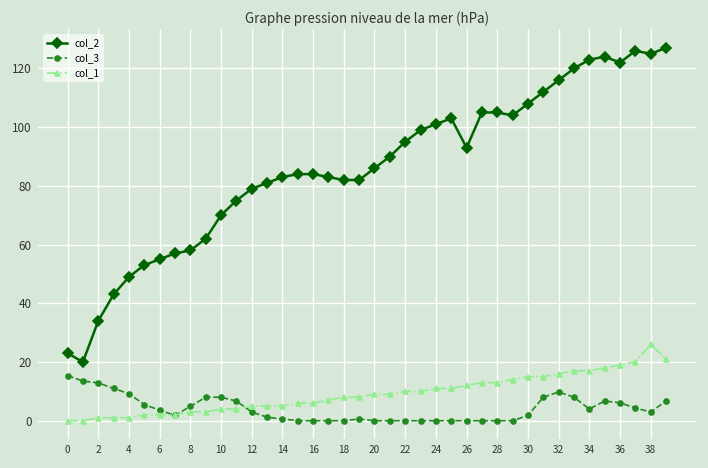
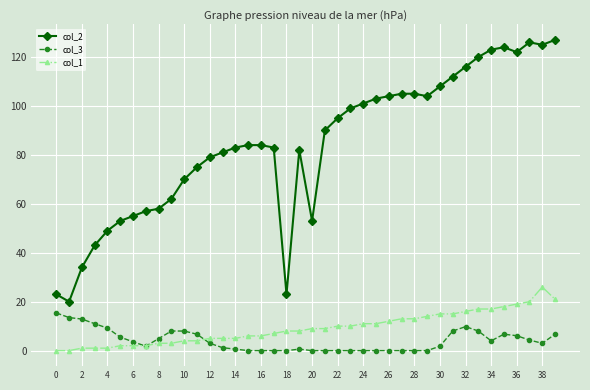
  {
    "col_2": {
      "0": 23,
      "2": 34,
      "4": 49,
      "6": 55,
      "8": 58,
      "10": 70,
      "12": 79,
      "14": 83,
      "16": 84,
-     "18": 82,
-     "20": 86,
+     "18": 23,
+     "20": 53,
      "22": 95,
      "24": 101,
-     "26": 93,
+     "26": 104,
      "28": 105,
      "30": 108,
      "32": 116,
      "34": 123,
      "36": 122,
      "38": 125
    },
    "col_3": {
      "0": 15,
      "2": 13,
      "4": 9,
      "6": 4,
      "8": 5,
      "10": 8,
      "12": 3,
      "14": 1,
      "16": 0,
      "18": 0,
      "20": 0,
      "22": 0,
      "24": 0,
      "26": 0,
      "28": 0,
      "30": 2,
      "32": 10,
      "34": 4,
      "36": 6,
      "38": 3
    },
    "col_1": {
      "0": 0,
      "2": 1,
      "4": 1,
      "6": 2,
      "8": 3,
      "10": 4,
      "12": 5,
      "14": 5,
      "16": 6,
      "18": 8,
      "20": 9,
      "22": 10,
      "24": 11,
      "26": 12,
      "28": 13,
      "30": 15,
      "32": 16,
      "34": 17,
      "36": 19,
      "38": 26
    }
  }
